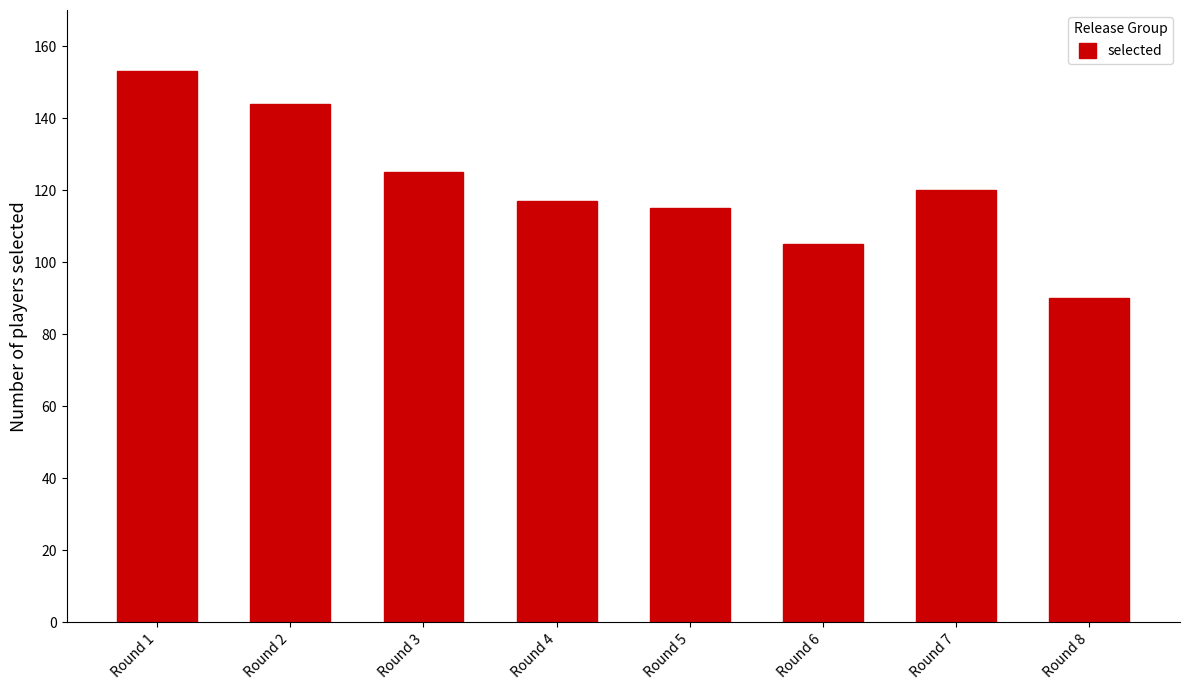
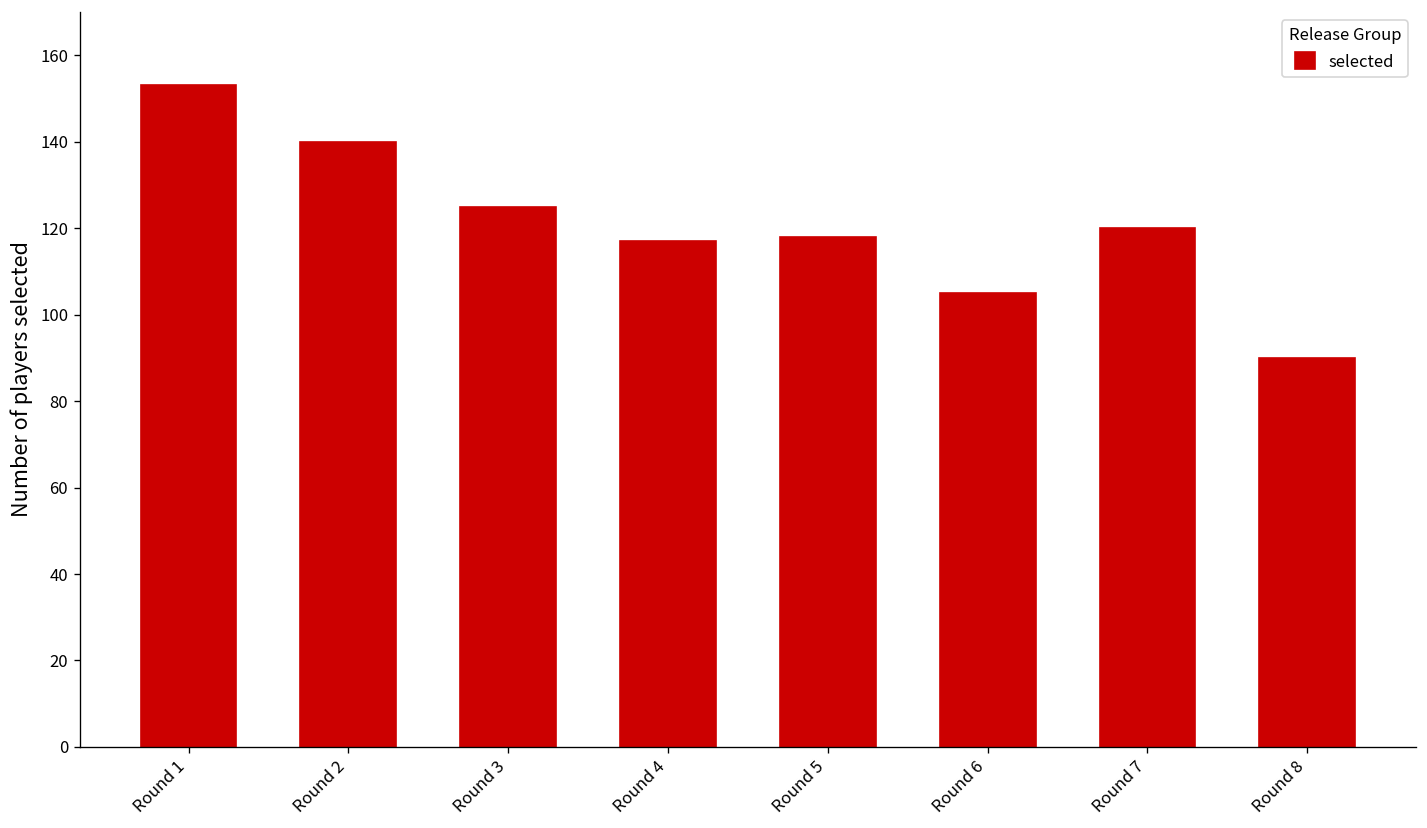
  {
    "Round 1": 153,
-   "Round 2": 144,
+   "Round 2": 140,
    "Round 3": 125,
    "Round 4": 117,
-   "Round 5": 115,
+   "Round 5": 118,
    "Round 6": 105,
    "Round 7": 120,
    "Round 8": 90
  }
